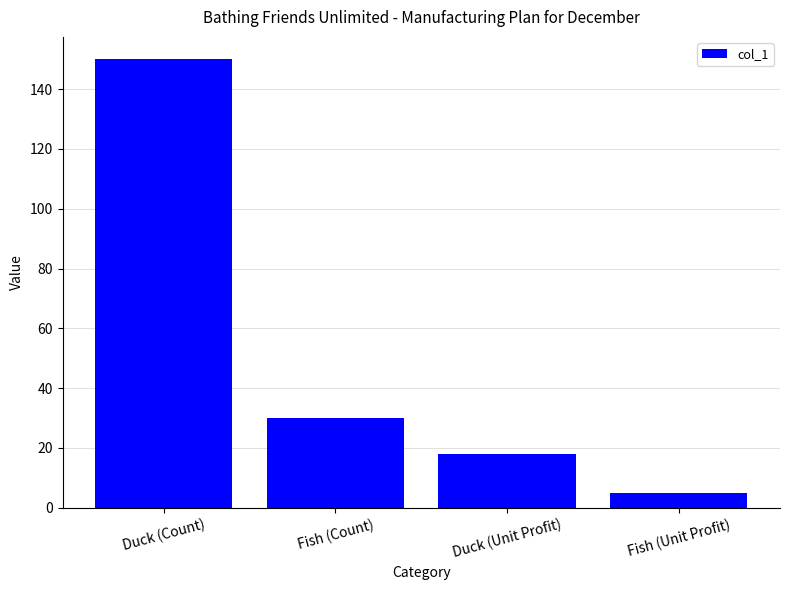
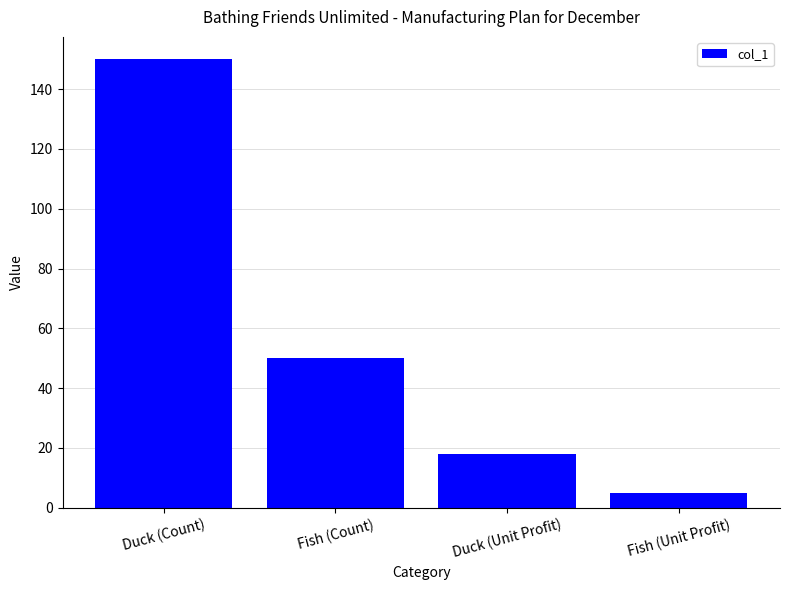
  {
    "Duck (Count)": 150,
-   "Fish (Count)": 30,
+   "Fish (Count)": 50,
    "Duck (Unit Profit)": 18,
    "Fish (Unit Profit)": 5
  }
